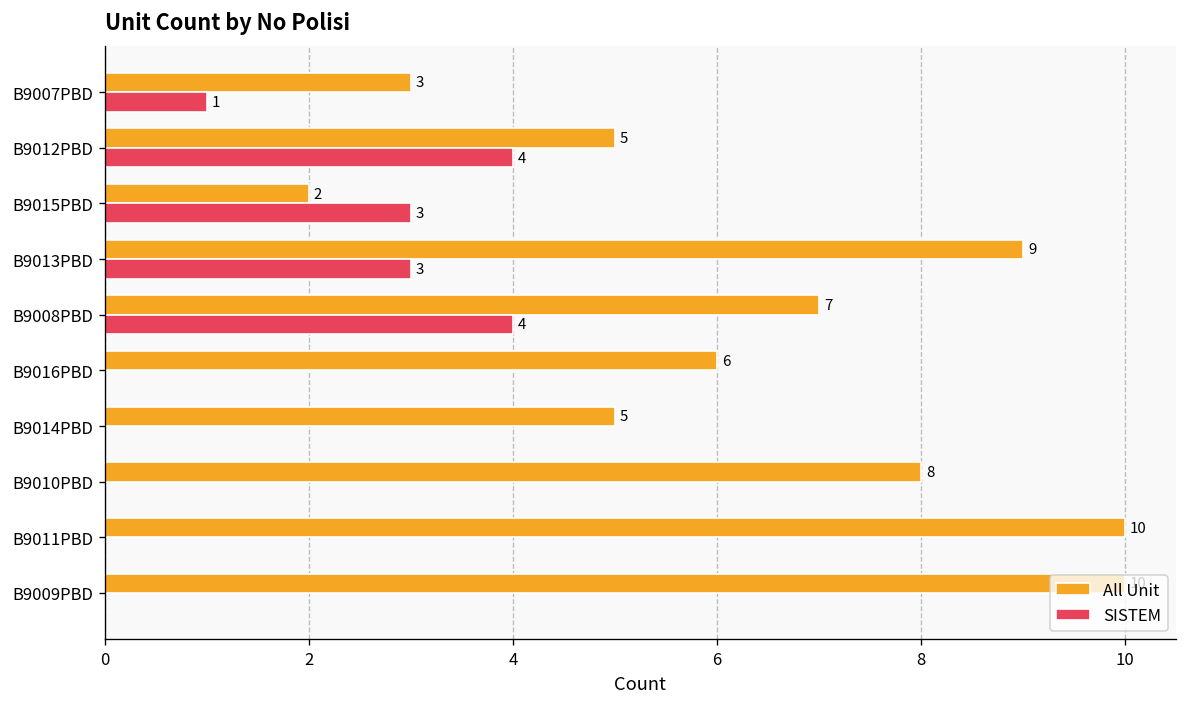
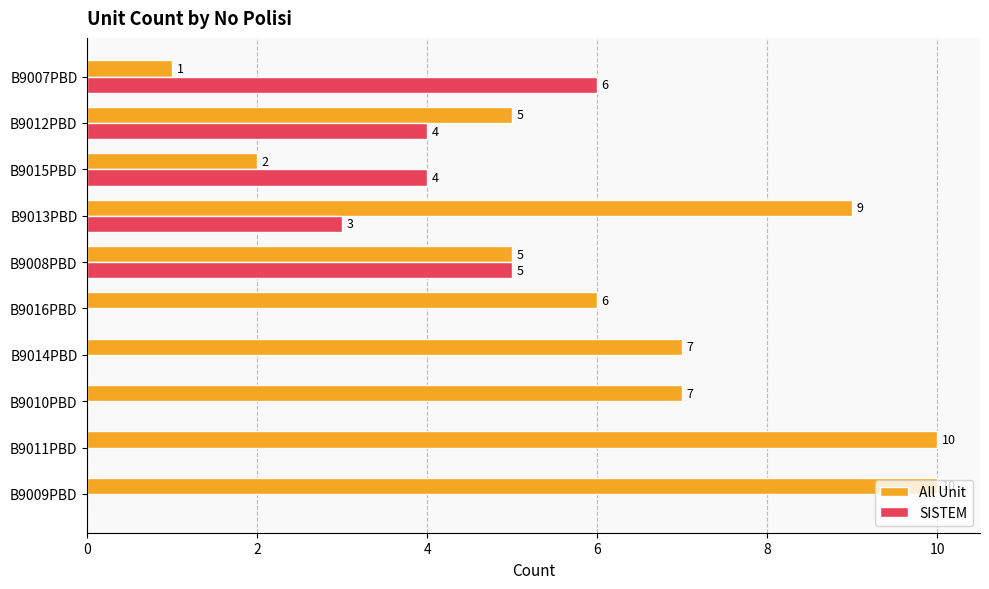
  {
    "All Unit": {
-     "B9007PBD": 3,
+     "B9007PBD": 1,
      "B9012PBD": 5,
      "B9015PBD": 2,
      "B9013PBD": 9,
-     "B9008PBD": 7,
+     "B9008PBD": 5,
      "B9016PBD": 6,
-     "B9014PBD": 5,
-     "B9010PBD": 8,
+     "B9014PBD": 7,
+     "B9010PBD": 7,
      "B9011PBD": 10
    },
    "SISTEM": {
-     "B9007PBD": 1,
+     "B9007PBD": 6,
      "B9012PBD": 4,
-     "B9015PBD": 3,
+     "B9015PBD": 4,
      "B9013PBD": 3,
-     "B9008PBD": 4
+     "B9008PBD": 5
    }
  }
